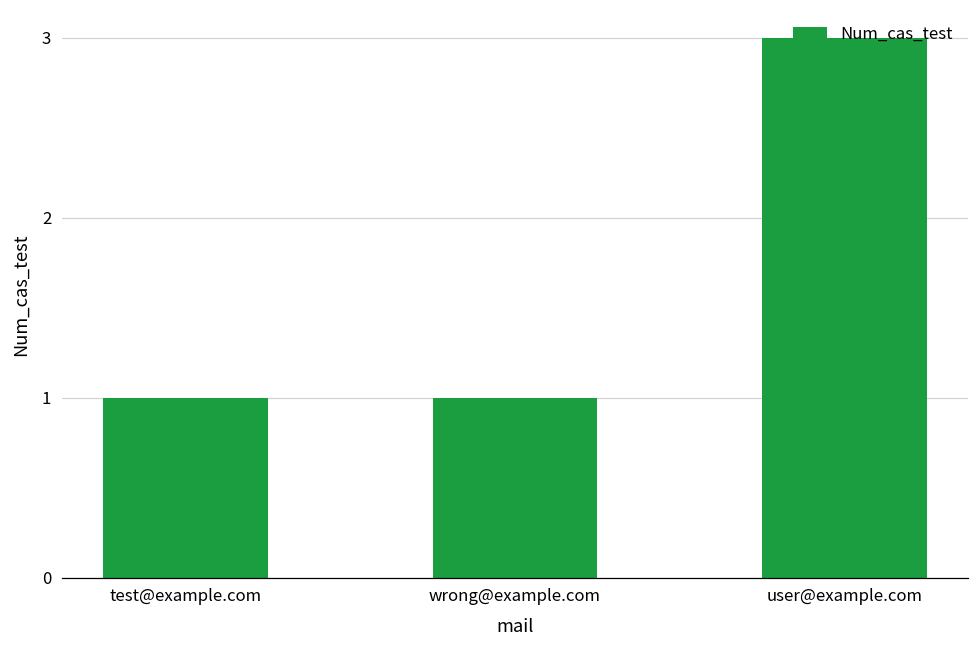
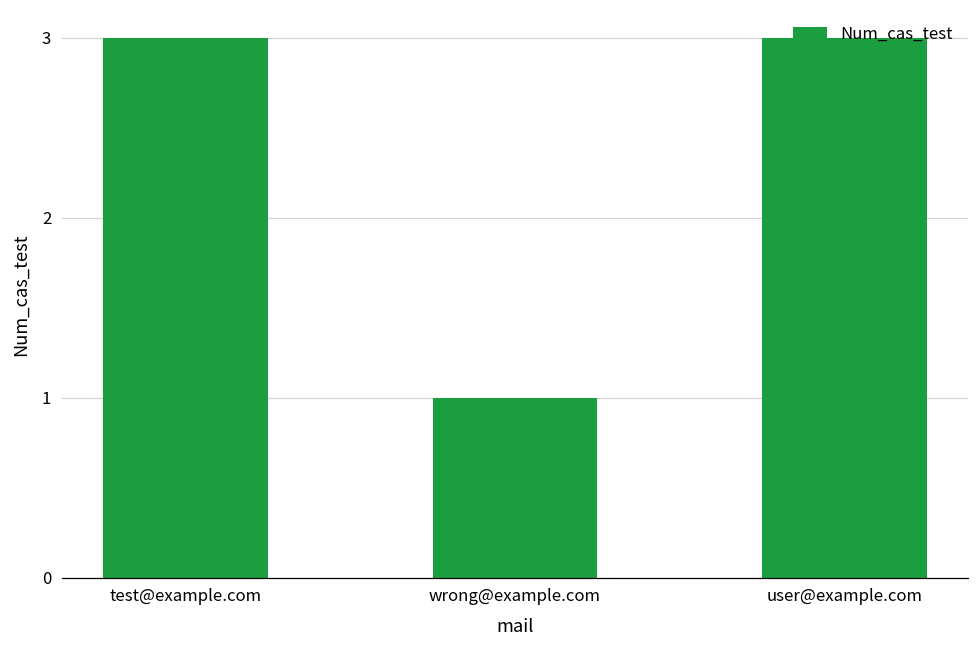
  {
-   "test@example.com": 1,
+   "test@example.com": 3,
    "wrong@example.com": 1,
    "user@example.com": 3
  }
